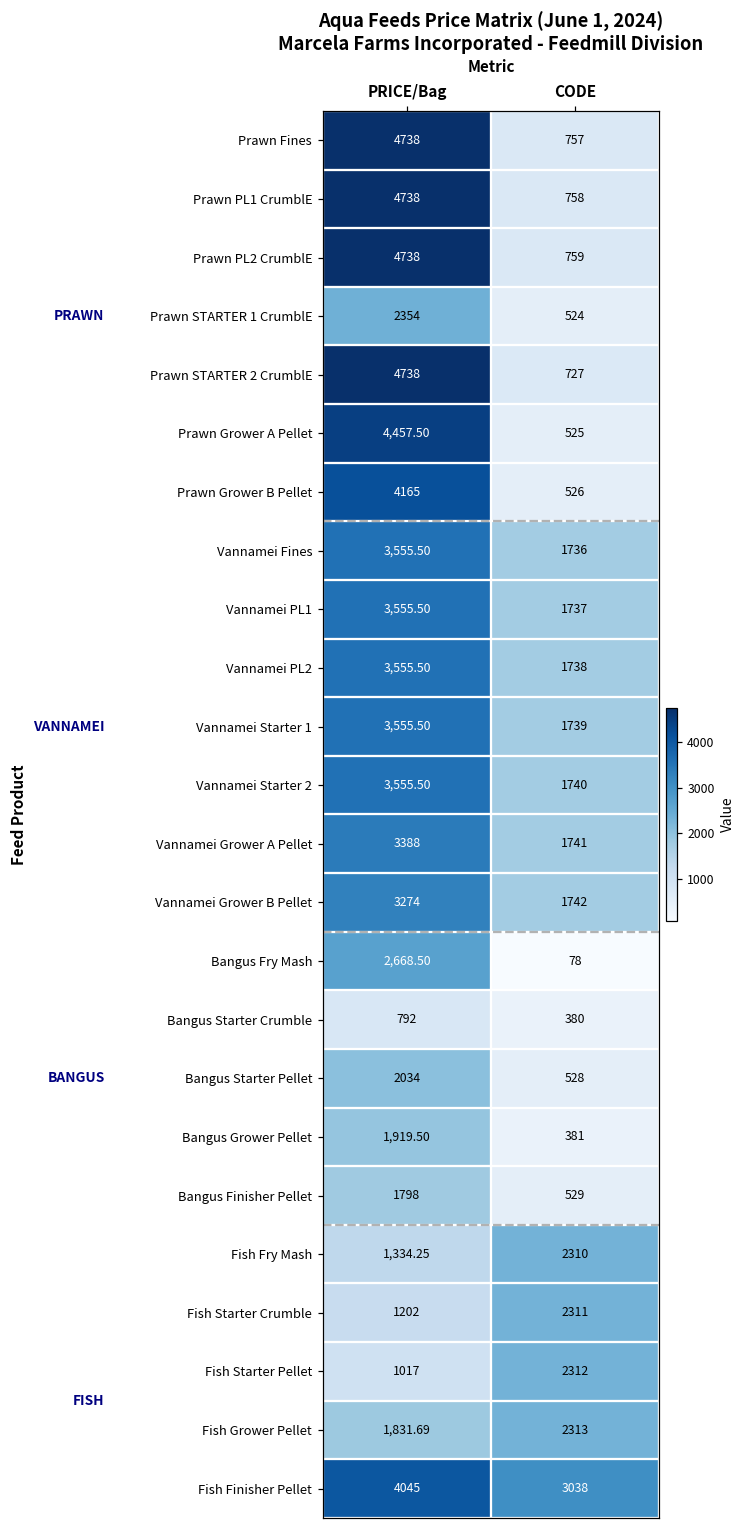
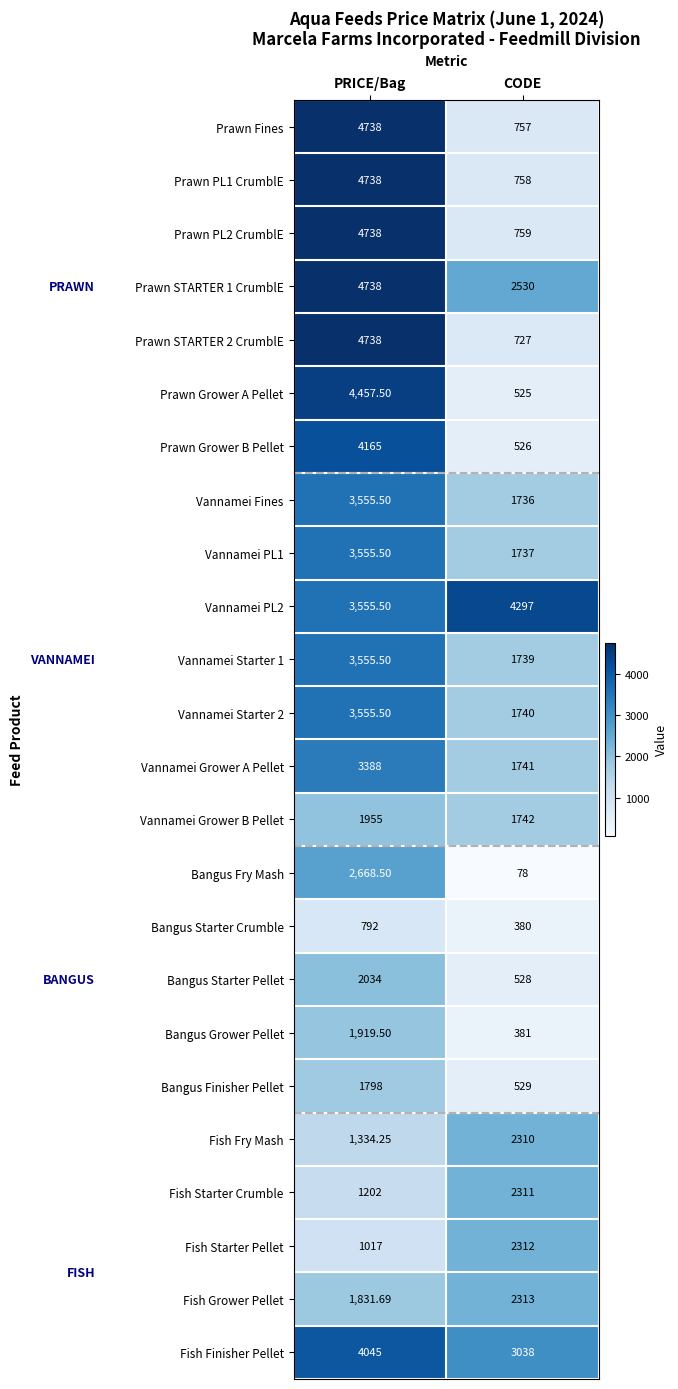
  {
    "Prawn Fines": {
      "PRICE/Bag": "4738",
      "CODE": "757"
    },
    "Prawn PL1 CrumblE": {
      "PRICE/Bag": "4738",
      "CODE": "758"
    },
    "Prawn PL2 CrumblE": {
      "PRICE/Bag": "4738",
      "CODE": "759"
    },
    "Prawn STARTER 1 CrumblE": {
-     "PRICE/Bag": "2354",
-     "CODE": "524"
+     "PRICE/Bag": "4738",
+     "CODE": "2530"
    },
    "Prawn STARTER 2 CrumblE": {
      "PRICE/Bag": "4738",
      "CODE": "727"
    },
    "Prawn Grower A Pellet": {
      "PRICE/Bag": "4,457.50",
      "CODE": "525"
    },
    "Prawn Grower B Pellet": {
      "PRICE/Bag": "4165",
      "CODE": "526"
    },
    "Vannamei Fines": {
      "PRICE/Bag": "3,555.50",
      "CODE": "1736"
    },
    "Vannamei PL1": {
      "PRICE/Bag": "3,555.50",
      "CODE": "1737"
    },
    "Vannamei PL2": {
      "PRICE/Bag": "3,555.50",
-     "CODE": "1738"
+     "CODE": "4297"
    },
    "Vannamei Starter 1": {
      "PRICE/Bag": "3,555.50",
      "CODE": "1739"
    },
    "Vannamei Starter 2": {
      "PRICE/Bag": "3,555.50",
      "CODE": "1740"
    },
    "Vannamei Grower A Pellet": {
      "PRICE/Bag": "3388",
      "CODE": "1741"
    },
    "Vannamei Grower B Pellet": {
-     "PRICE/Bag": "3274",
+     "PRICE/Bag": "1955",
      "CODE": "1742"
    },
    "Bangus Fry Mash": {
      "PRICE/Bag": "2,668.50",
      "CODE": "78"
    },
    "Bangus Starter Crumble": {
      "PRICE/Bag": "792",
      "CODE": "380"
    },
    "Bangus Starter Pellet": {
      "PRICE/Bag": "2034",
      "CODE": "528"
    },
    "Bangus Grower Pellet": {
      "PRICE/Bag": "1,919.50",
      "CODE": "381"
    },
    "Bangus Finisher Pellet": {
      "PRICE/Bag": "1798",
      "CODE": "529"
    },
    "Fish Fry Mash": {
      "PRICE/Bag": "1,334.25",
      "CODE": "2310"
    },
    "Fish Starter Crumble": {
      "PRICE/Bag": "1202",
      "CODE": "2311"
    },
    "Fish Starter Pellet": {
      "PRICE/Bag": "1017",
      "CODE": "2312"
    },
    "Fish Grower Pellet": {
      "PRICE/Bag": "1,831.69",
      "CODE": "2313"
    },
    "Fish Finisher Pellet": {
      "PRICE/Bag": "4045",
      "CODE": "3038"
    }
  }
